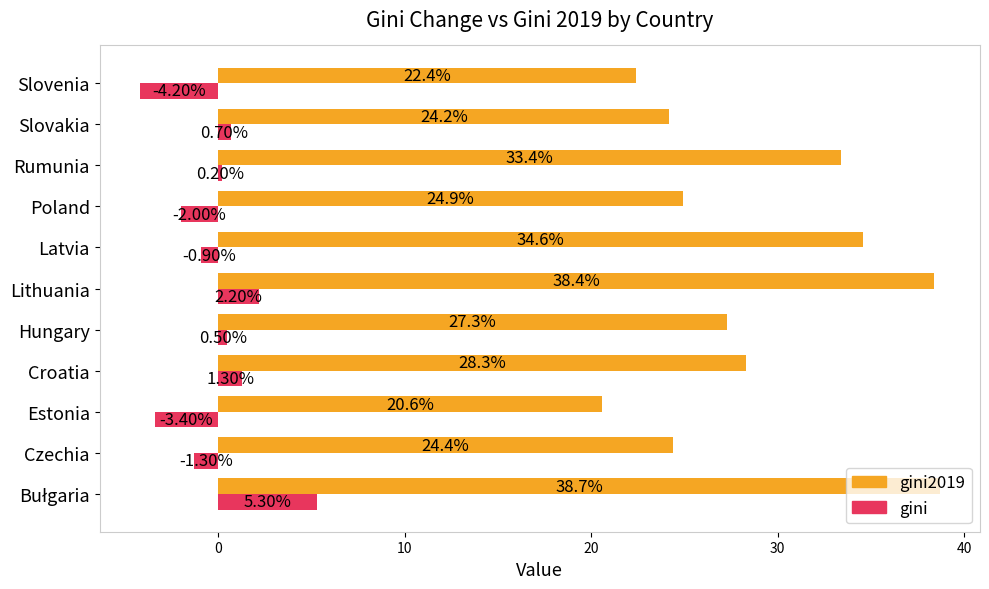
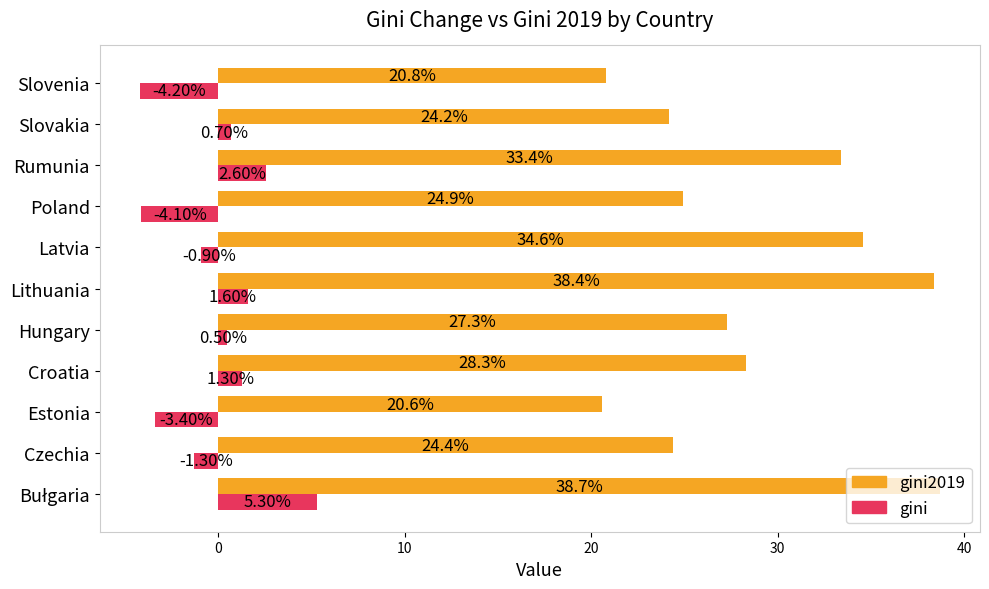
  {
    "gini2019": {
-     "Slovenia": "22.4%",
+     "Slovenia": "20.8%",
      "Slovakia": "24.2%",
      "Rumunia": "33.4%",
      "Poland": "24.9%",
      "Latvia": "34.6%",
      "Lithuania": "38.4%",
      "Hungary": "27.3%",
      "Croatia": "28.3%",
      "Estonia": "20.6%",
      "Czechia": "24.4%"
    },
    "gini": {
      "Slovenia": "-4.20%",
      "Slovakia": "0.70%",
-     "Rumunia": "0.20%",
-     "Poland": "-2.00%",
+     "Rumunia": "2.60%",
+     "Poland": "-4.10%",
      "Latvia": "-0.90%",
-     "Lithuania": "2.20%",
+     "Lithuania": "1.60%",
      "Hungary": "0.50%",
      "Croatia": "1.30%",
      "Estonia": "-3.40%",
      "Czechia": "-1.30%",
      "Bułgaria": "5.30%"
    }
  }
